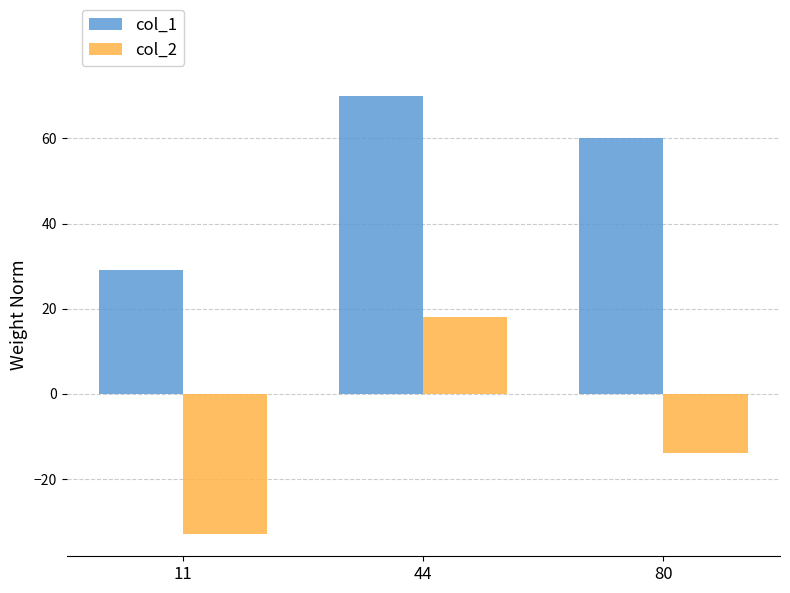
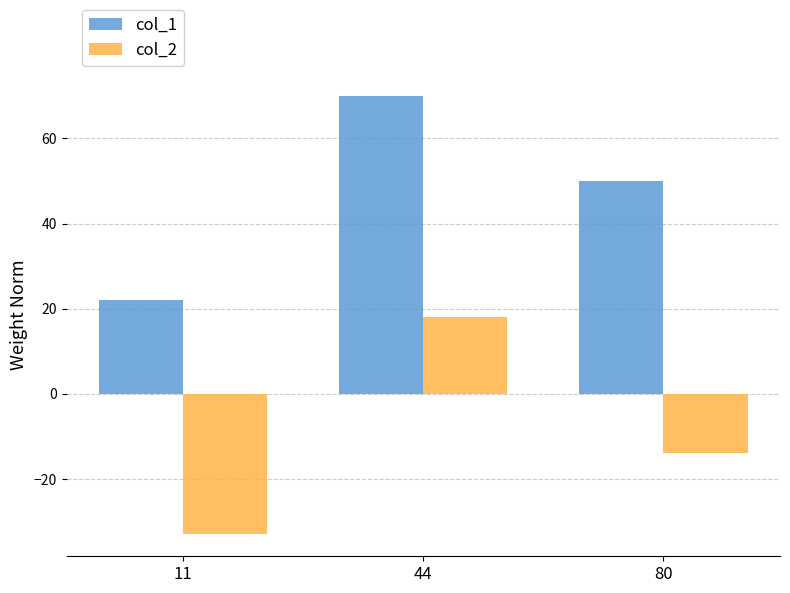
  {
    "col_1": {
-     "11": 29,
+     "11": 22,
      "44": 70,
-     "80": 60
+     "80": 50
    },
    "col_2": {
      "11": -33,
      "44": 18,
      "80": -14
    }
  }
